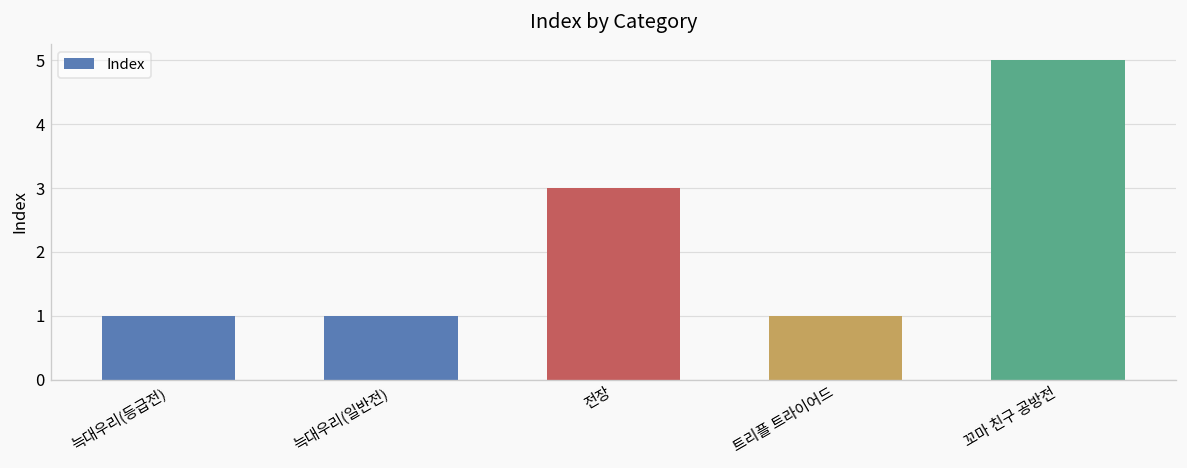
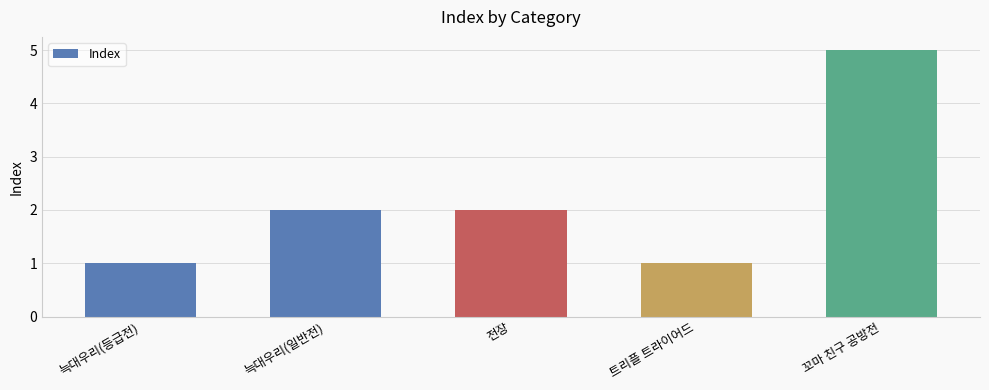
  {
    "늑대우리(등급전)": 1,
-   "늑대우리(일반전)": 1,
-   "전장": 3,
+   "늑대우리(일반전)": 2,
+   "전장": 2,
    "트리플 트라이어드": 1,
    "꼬마 친구 공방전": 5
  }
